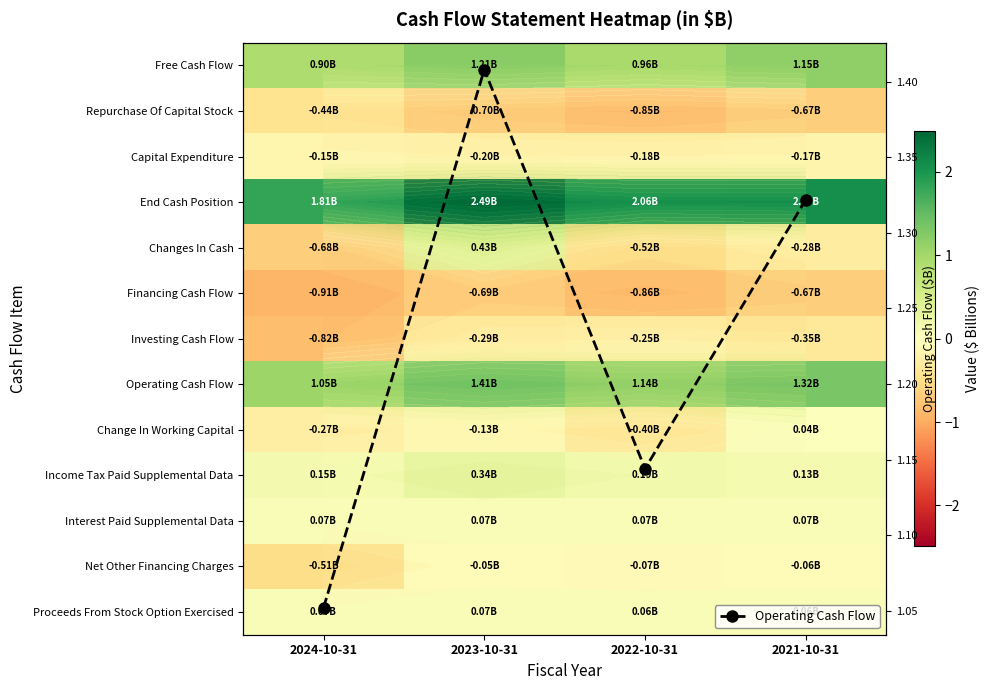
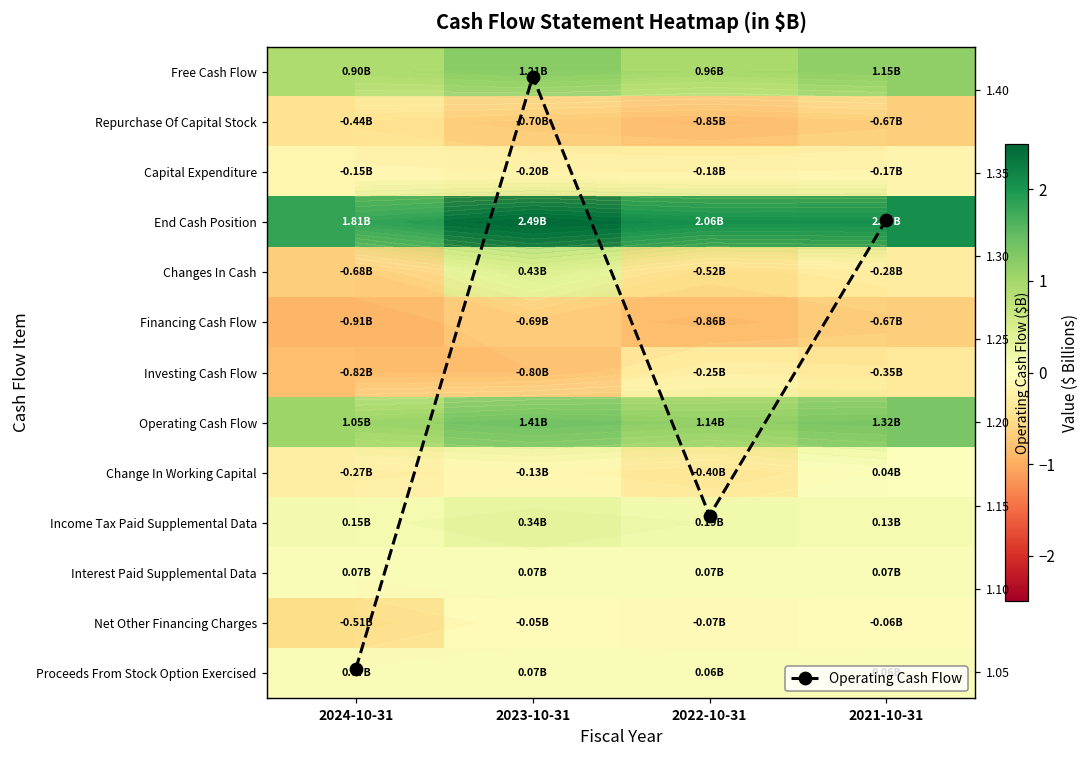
  {
    "Free Cash Flow": {
      "2024-10-31": "0.90B",
      "2022-10-31": "0.96B",
      "2021-10-31": "1.15B"
    },
    "Repurchase Of Capital Stock": {
      "2024-10-31": "-0.44B",
      "2023-10-31": "-0.70B",
      "2022-10-31": "-0.85B",
      "2021-10-31": "-0.67B"
    },
    "Capital Expenditure": {
      "2024-10-31": "-0.15B",
      "2023-10-31": "-0.20B",
      "2022-10-31": "-0.18B",
      "2021-10-31": "-0.17B"
    },
    "End Cash Position": {
      "2024-10-31": "1.81B",
      "2023-10-31": "2.49B",
      "2022-10-31": "2.06B"
    },
    "Changes In Cash": {
      "2024-10-31": "-0.68B",
      "2023-10-31": "0.43B",
      "2022-10-31": "-0.52B",
      "2021-10-31": "-0.28B"
    },
    "Financing Cash Flow": {
      "2024-10-31": "-0.91B",
      "2023-10-31": "-0.69B",
      "2022-10-31": "-0.86B",
      "2021-10-31": "-0.67B"
    },
    "Investing Cash Flow": {
      "2024-10-31": "-0.82B",
-     "2023-10-31": "-0.29B",
+     "2023-10-31": "-0.80B",
      "2022-10-31": "-0.25B",
      "2021-10-31": "-0.35B"
    },
    "Operating Cash Flow": {
      "2024-10-31": "1.05B",
      "2023-10-31": "1.41B",
      "2022-10-31": "1.14B",
      "2021-10-31": "1.32B"
    },
    "Change In Working Capital": {
      "2024-10-31": "-0.27B",
      "2023-10-31": "-0.13B",
      "2022-10-31": "-0.40B",
      "2021-10-31": "0.04B"
    },
    "Income Tax Paid Supplemental Data": {
      "2024-10-31": "0.15B",
      "2023-10-31": "0.34B",
      "2021-10-31": "0.13B"
    },
    "Interest Paid Supplemental Data": {
      "2024-10-31": "0.07B",
      "2023-10-31": "0.07B",
      "2022-10-31": "0.07B",
      "2021-10-31": "0.07B"
    },
    "Net Other Financing Charges": {
      "2024-10-31": "-0.51B",
      "2023-10-31": "-0.05B",
      "2022-10-31": "-0.07B",
      "2021-10-31": "-0.06B"
    },
    "Proceeds From Stock Option Exercised": {
      "2023-10-31": "0.07B",
      "2022-10-31": "0.06B"
    }
  }
